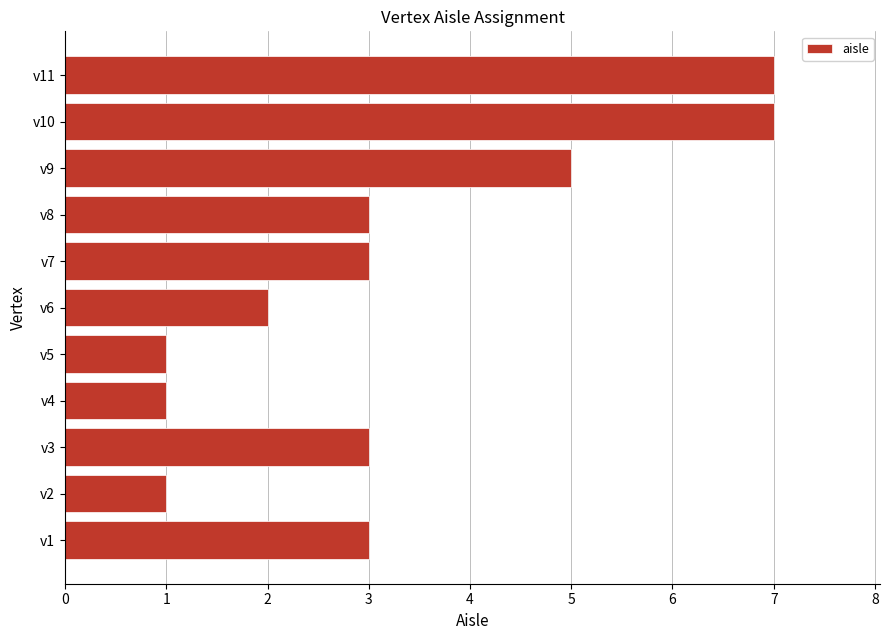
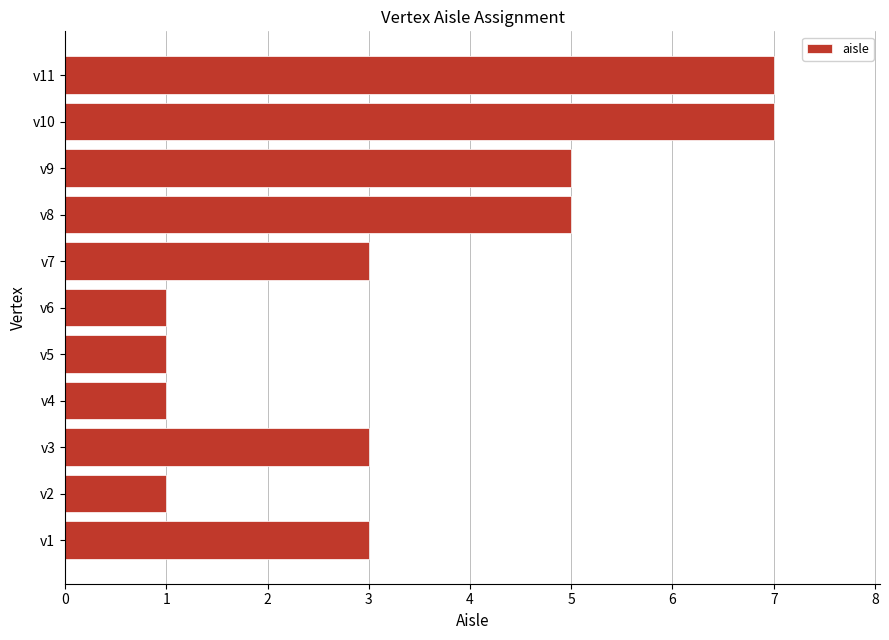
  {
    "v11": 7,
    "v10": 7,
    "v9": 5,
-   "v8": 3,
+   "v8": 5,
    "v7": 3,
-   "v6": 2,
+   "v6": 1,
    "v5": 1,
    "v4": 1,
    "v3": 3,
    "v2": 1,
    "v1": 3
  }
